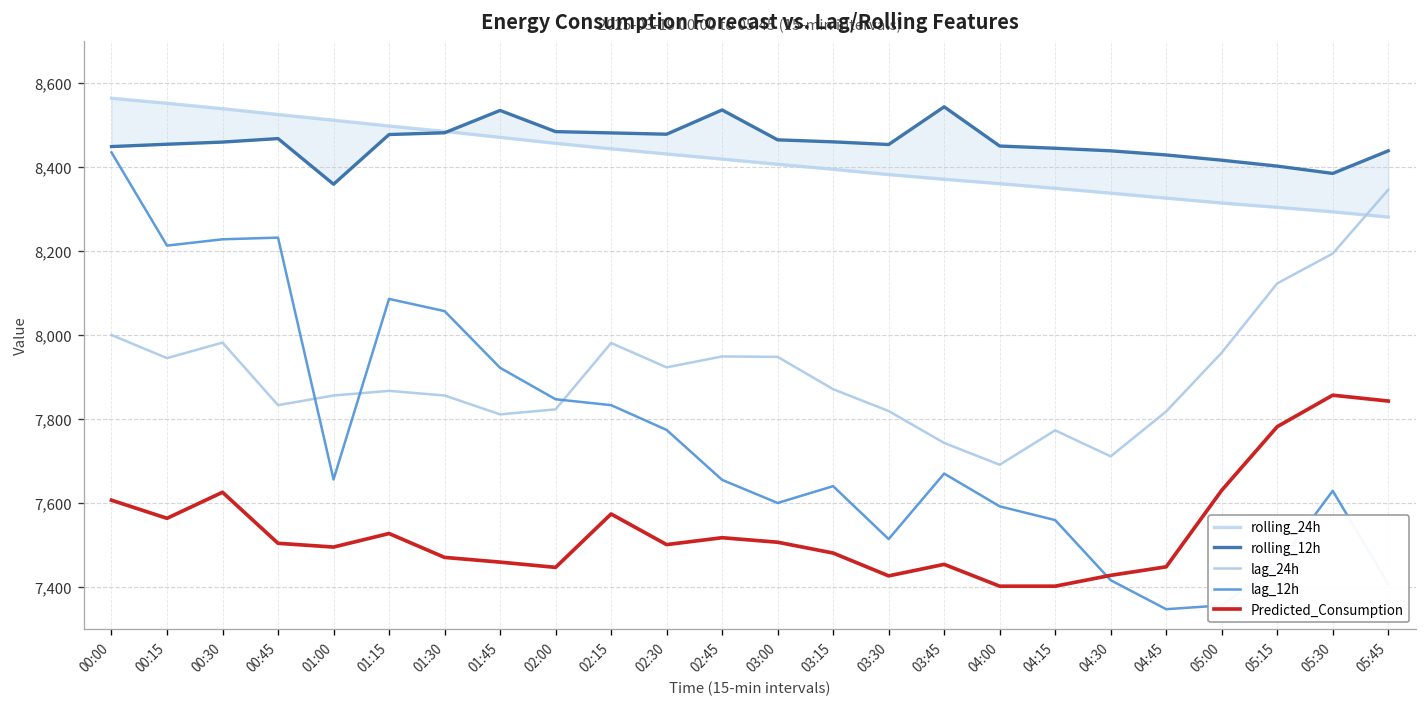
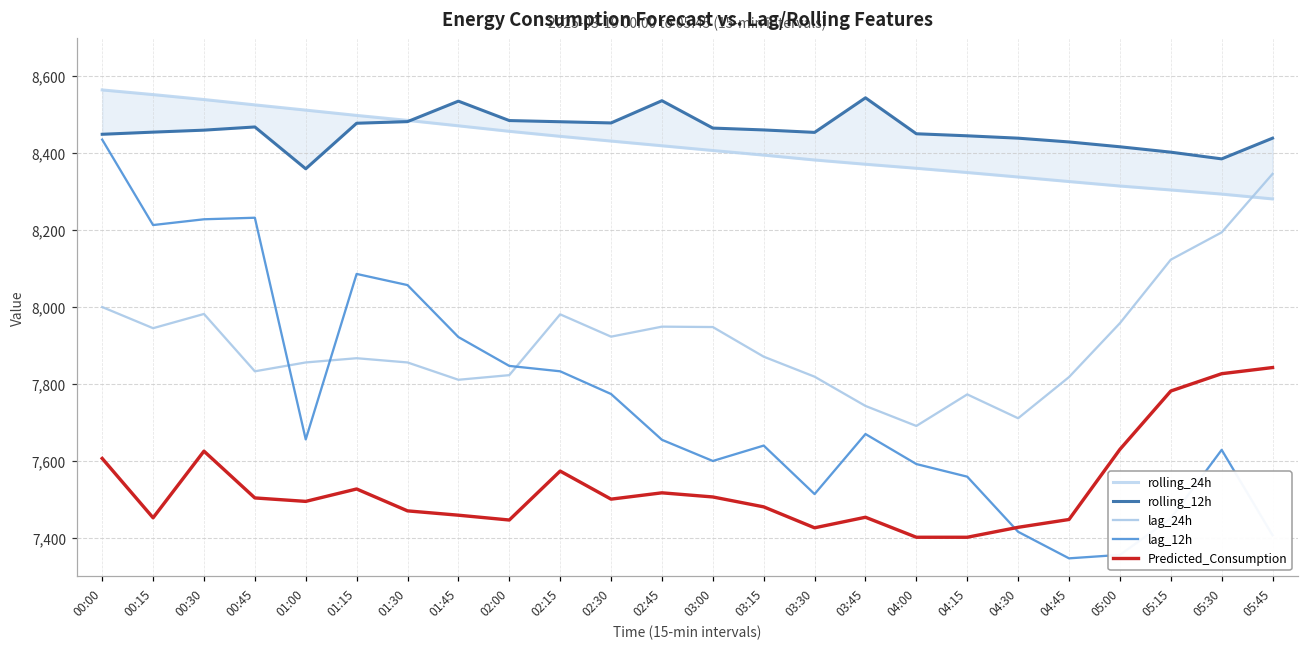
  {
    "rolling_12h": {
      "00:00": "8,450",
      "00:15": "8,450",
      "00:30": "8,460",
      "00:45": "8,470",
      "01:00": "8,360",
      "01:15": "8,480"
    },
    "lag_12h": {
      "00:00": "8,440",
      "00:15": "8,210",
      "00:30": "8,230",
      "00:45": "8,230",
      "01:00": "7,660",
      "01:15": "8,090",
      "01:30": "8,060",
      "01:45": "7,920",
      "02:00": "7,850",
      "02:15": "7,830",
      "02:30": "7,770",
      "02:45": "7,660",
      "03:00": "7,600",
      "03:15": "7,640",
      "03:30": "7,510",
      "03:45": "7,670",
      "04:00": "7,590",
      "04:15": "7,560",
      "04:30": "7,420",
      "04:45": "7,350",
      "05:30": "7,630"
    },
    "Predicted_Consumption": {
      "00:00": "7,610",
-     "00:15": "7,560",
+     "00:15": "7,450",
      "00:30": "7,630",
      "00:45": "7,500",
      "01:00": "7,490",
      "01:15": "7,530",
      "01:30": "7,470",
      "01:45": "7,460",
      "02:00": "7,450",
      "02:15": "7,570",
      "02:30": "7,500",
      "02:45": "7,520",
      "03:00": "7,510",
      "03:15": "7,480",
      "03:30": "7,430",
      "03:45": "7,450",
      "04:00": "7,400",
      "04:15": "7,400",
      "04:30": "7,430",
      "04:45": "7,450",
      "05:00": "7,630",
      "05:15": "7,780",
-     "05:30": "7,860",
+     "05:30": "7,830",
      "05:45": "7,840"
    }
  }
